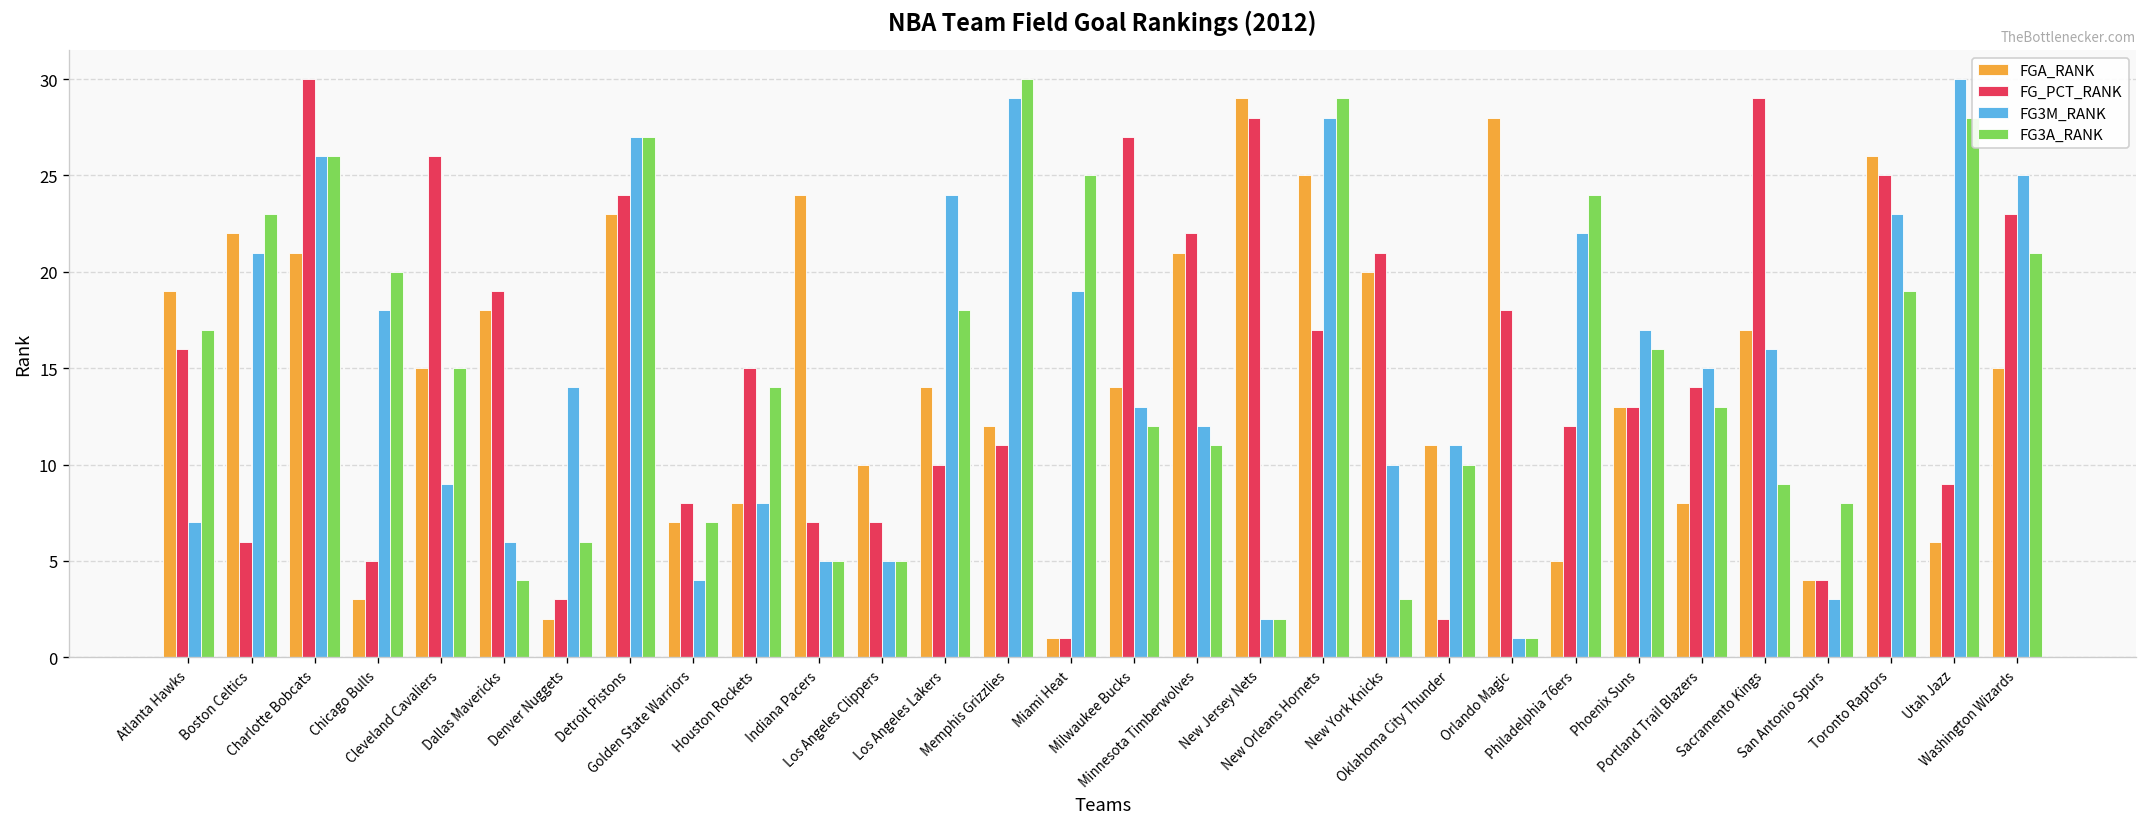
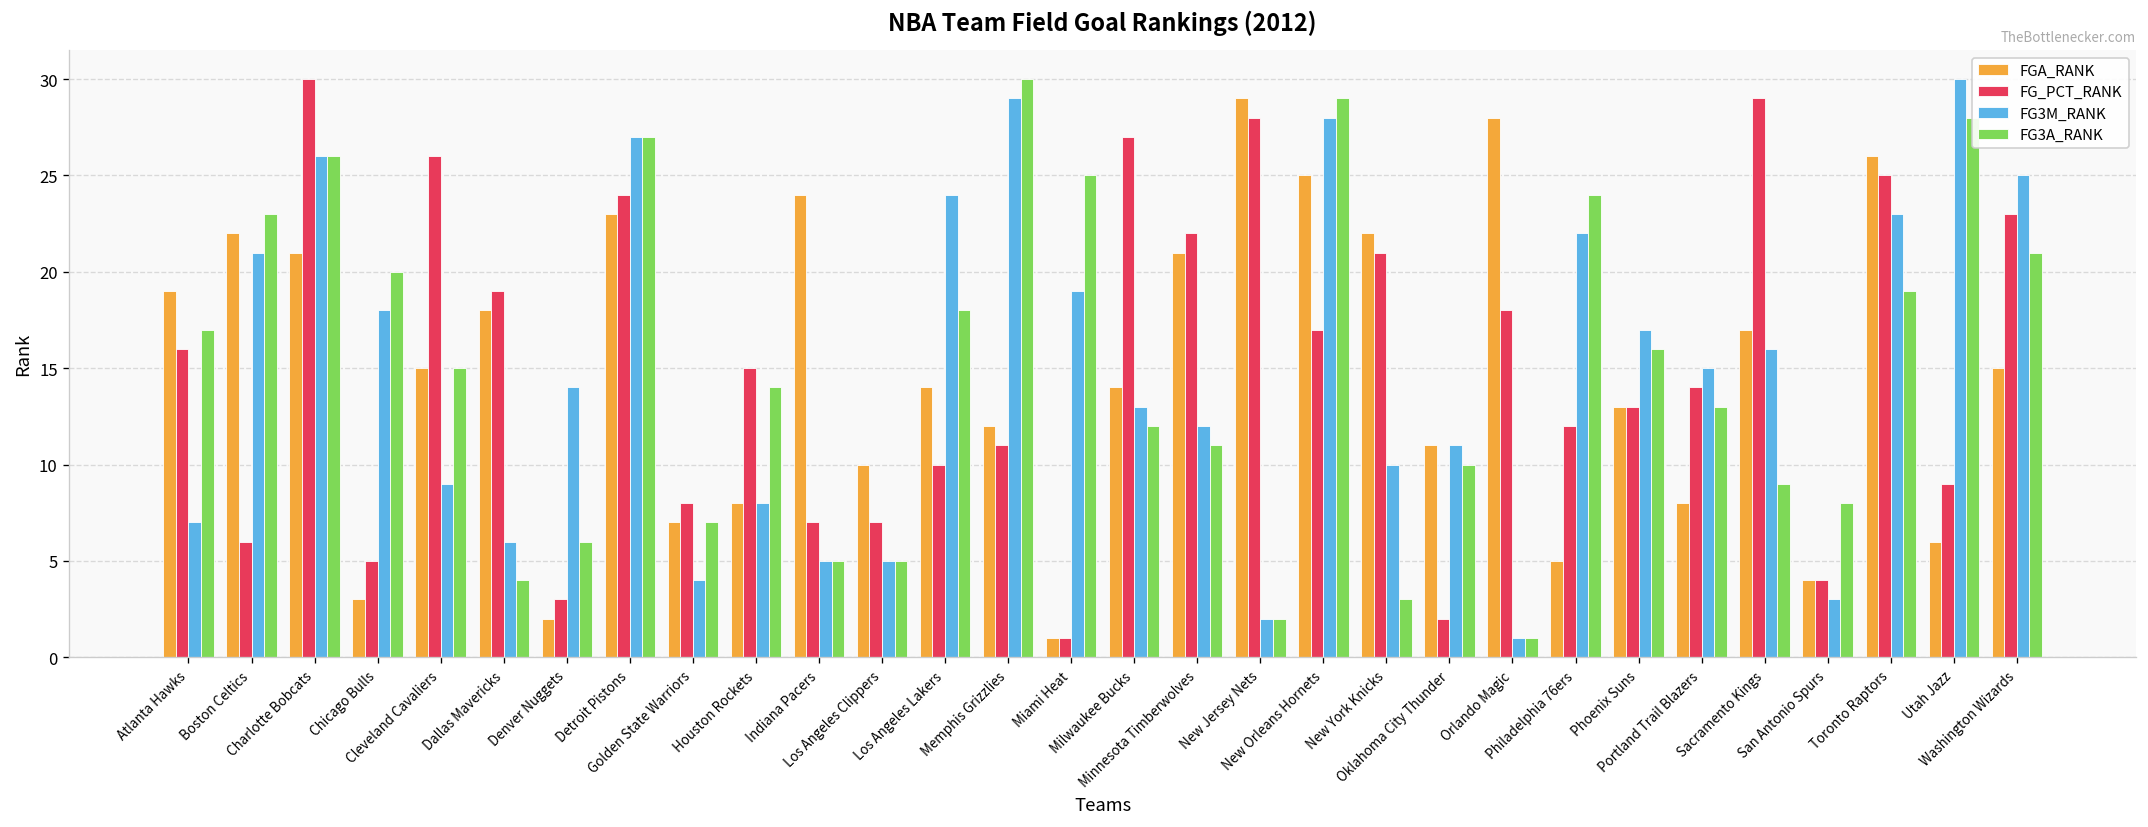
  {
    "FGA_RANK": {
      "Atlanta Hawks": 19,
      "Boston Celtics": 22,
      "Charlotte Bobcats": 21,
      "Chicago Bulls": 3,
      "Cleveland Cavaliers": 15,
      "Dallas Mavericks": 18,
      "Denver Nuggets": 2,
      "Detroit Pistons": 23,
      "Golden State Warriors": 7,
      "Houston Rockets": 8,
      "Indiana Pacers": 24,
      "Los Angeles Clippers": 10,
      "Los Angeles Lakers": 14,
      "Memphis Grizzlies": 12,
      "Miami Heat": 1,
      "Milwaukee Bucks": 14,
      "Minnesota Timberwolves": 21,
      "New Jersey Nets": 29,
      "New Orleans Hornets": 25,
-     "New York Knicks": 20,
+     "New York Knicks": 22,
      "Oklahoma City Thunder": 11,
      "Orlando Magic": 28,
      "Philadelphia 76ers": 5,
      "Phoenix Suns": 13,
      "Portland Trail Blazers": 8,
      "Sacramento Kings": 17,
      "San Antonio Spurs": 4,
      "Toronto Raptors": 26,
      "Utah Jazz": 6,
      "Washington Wizards": 15
    },
    "FG_PCT_RANK": {
      "Atlanta Hawks": 16,
      "Boston Celtics": 6,
      "Charlotte Bobcats": 30,
      "Chicago Bulls": 5,
      "Cleveland Cavaliers": 26,
      "Dallas Mavericks": 19,
      "Denver Nuggets": 3,
      "Detroit Pistons": 24,
      "Golden State Warriors": 8,
      "Houston Rockets": 15,
      "Indiana Pacers": 7,
      "Los Angeles Clippers": 7,
      "Los Angeles Lakers": 10,
      "Memphis Grizzlies": 11,
      "Miami Heat": 1,
      "Milwaukee Bucks": 27,
      "Minnesota Timberwolves": 22,
      "New Jersey Nets": 28,
      "New Orleans Hornets": 17,
      "New York Knicks": 21,
      "Oklahoma City Thunder": 2,
      "Orlando Magic": 18,
      "Philadelphia 76ers": 12,
      "Phoenix Suns": 13,
      "Portland Trail Blazers": 14,
      "Sacramento Kings": 29,
      "San Antonio Spurs": 4,
      "Toronto Raptors": 25,
      "Utah Jazz": 9,
      "Washington Wizards": 23
    },
    "FG3M_RANK": {
      "Atlanta Hawks": 7,
      "Boston Celtics": 21,
      "Charlotte Bobcats": 26,
      "Chicago Bulls": 18,
      "Cleveland Cavaliers": 9,
      "Dallas Mavericks": 6,
      "Denver Nuggets": 14,
      "Detroit Pistons": 27,
      "Golden State Warriors": 4,
      "Houston Rockets": 8,
      "Indiana Pacers": 5,
      "Los Angeles Clippers": 5,
      "Los Angeles Lakers": 24,
      "Memphis Grizzlies": 29,
      "Miami Heat": 19,
      "Milwaukee Bucks": 13,
      "Minnesota Timberwolves": 12,
      "New Jersey Nets": 2,
      "New Orleans Hornets": 28,
      "New York Knicks": 10,
      "Oklahoma City Thunder": 11,
      "Orlando Magic": 1,
      "Philadelphia 76ers": 22,
      "Phoenix Suns": 17,
      "Portland Trail Blazers": 15,
      "Sacramento Kings": 16,
      "San Antonio Spurs": 3,
      "Toronto Raptors": 23,
      "Utah Jazz": 30,
      "Washington Wizards": 25
    },
    "FG3A_RANK": {
      "Atlanta Hawks": 17,
      "Boston Celtics": 23,
      "Charlotte Bobcats": 26,
      "Chicago Bulls": 20,
      "Cleveland Cavaliers": 15,
      "Dallas Mavericks": 4,
      "Denver Nuggets": 6,
      "Detroit Pistons": 27,
      "Golden State Warriors": 7,
      "Houston Rockets": 14,
      "Indiana Pacers": 5,
      "Los Angeles Clippers": 5,
      "Los Angeles Lakers": 18,
      "Memphis Grizzlies": 30,
      "Miami Heat": 25,
      "Milwaukee Bucks": 12,
      "Minnesota Timberwolves": 11,
      "New Jersey Nets": 2,
      "New Orleans Hornets": 29,
      "New York Knicks": 3,
      "Oklahoma City Thunder": 10,
      "Orlando Magic": 1,
      "Philadelphia 76ers": 24,
      "Phoenix Suns": 16,
      "Portland Trail Blazers": 13,
      "Sacramento Kings": 9,
      "San Antonio Spurs": 8,
      "Toronto Raptors": 19,
      "Washington Wizards": 21
    }
  }
